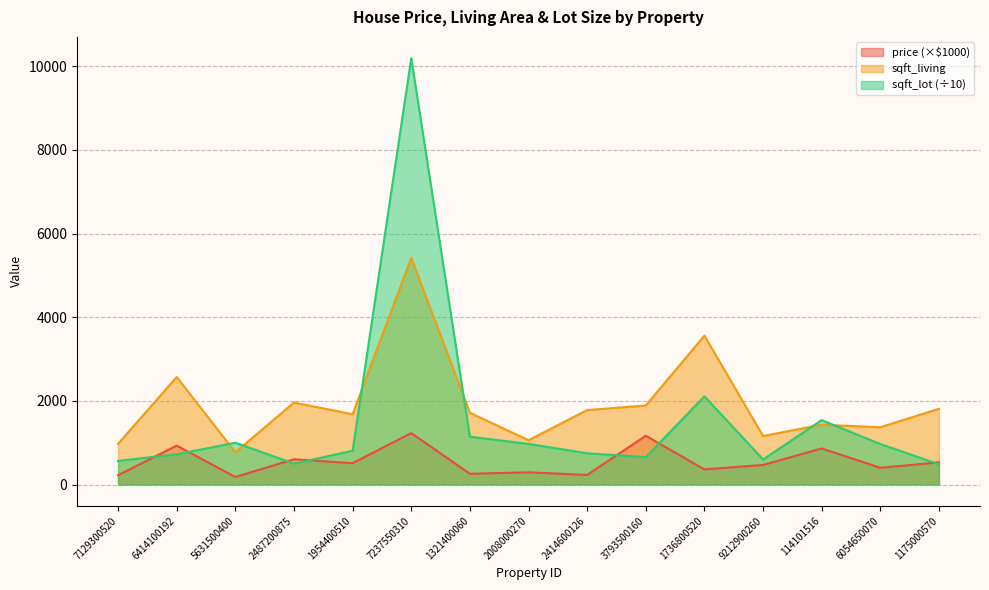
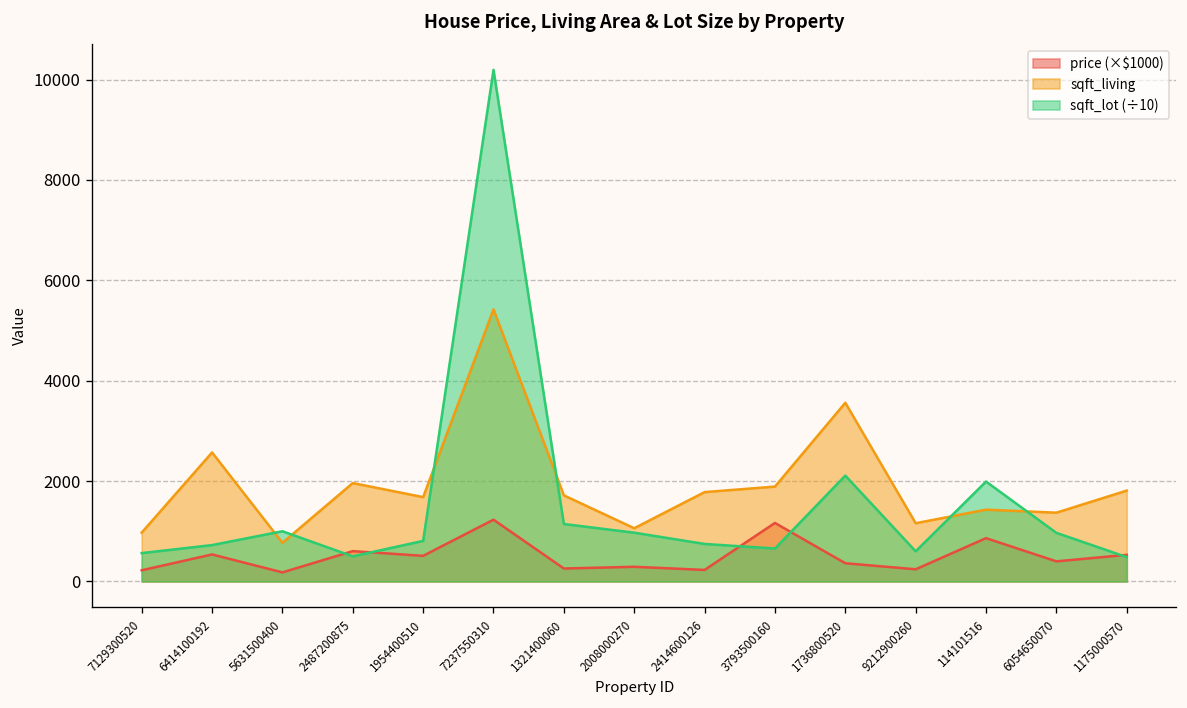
  {
    "price (×$1000)": {
      "7129300520": 200,
-     "6414100192": 900,
+     "6414100192": 500,
      "5631500400": 200,
      "2487200875": 600,
      "1954400510": 500,
      "7237550310": 1200,
      "1321400060": 300,
      "2008000270": 300,
      "2414600126": 200,
      "3793500160": 1200,
      "1736800520": 400,
-     "9212900260": 500,
+     "9212900260": 200,
      "114101516": 900,
      "6054650070": 400
    },
    "sqft_living": {
      "7129300520": 1000,
      "6414100192": 2600,
      "5631500400": 800,
      "2487200875": 2000,
      "1954400510": 1700,
      "7237550310": 5400,
      "1321400060": 1700,
      "2008000270": 1100,
      "2414600126": 1800,
      "3793500160": 1900,
      "1736800520": 3600,
      "9212900260": 1200,
      "114101516": 1400,
      "6054650070": 1400,
      "1175000570": 1800
    },
    "sqft_lot (÷10)": {
      "7129300520": 600,
      "6414100192": 700,
      "5631500400": 1000,
      "2487200875": 500,
      "1954400510": 800,
      "7237550310": 10200,
      "1321400060": 1100,
      "2008000270": 1000,
      "2414600126": 700,
      "3793500160": 700,
      "1736800520": 2100,
      "9212900260": 600,
-     "114101516": 1500,
+     "114101516": 2000,
      "6054650070": 1000
    }
  }
